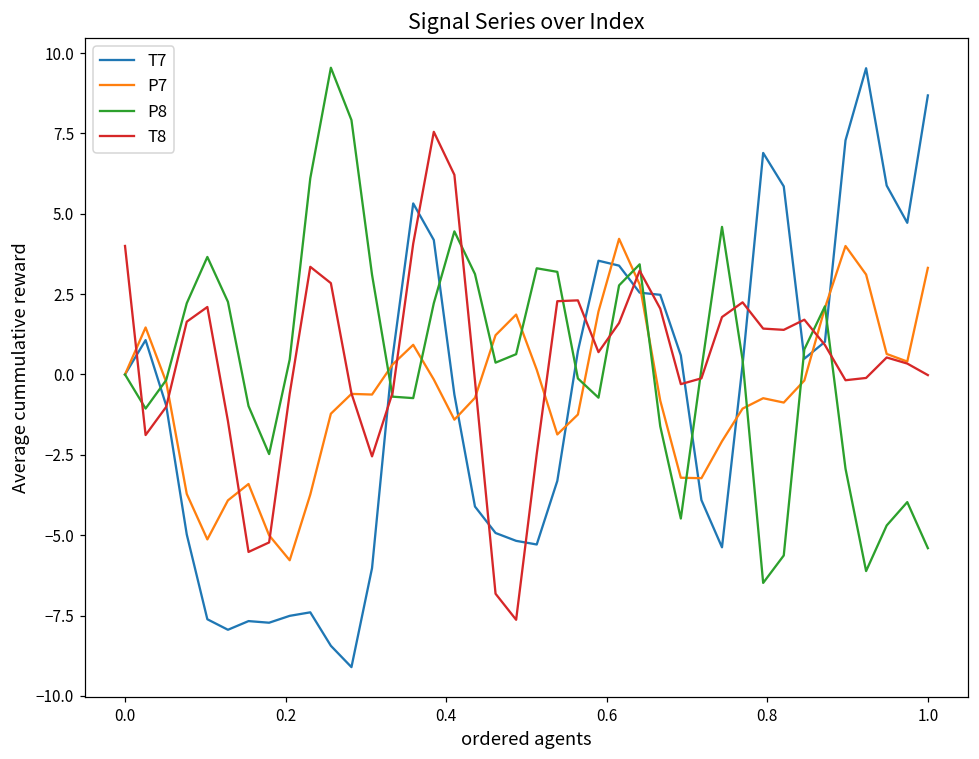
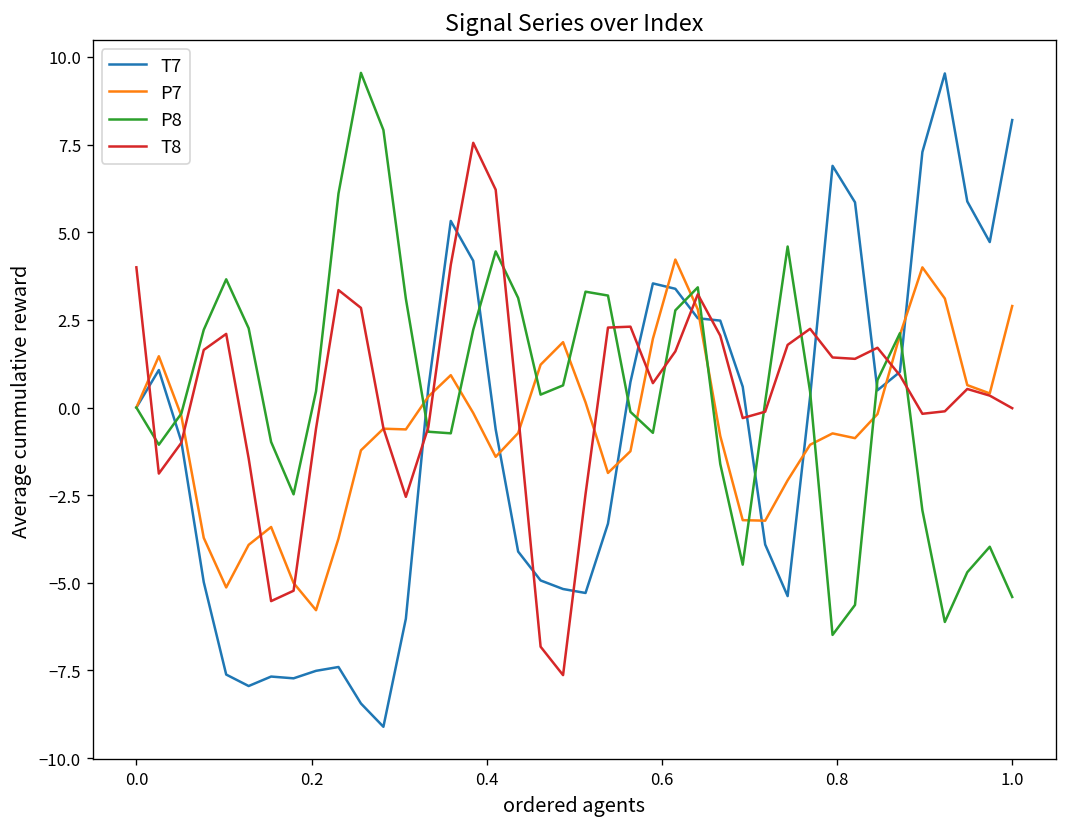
  {
    "T7": {
-     "1.0": 8.7
+     "1.0": 8.2
    },
    "P7": {
-     "1.0": 3.3
+     "1.0": 2.9
    },
    "P8": {
      "1.0": -5.4
    },
    "T8": {
      "0.0": 4.0,
      "1.0": 0.0
    }
  }
